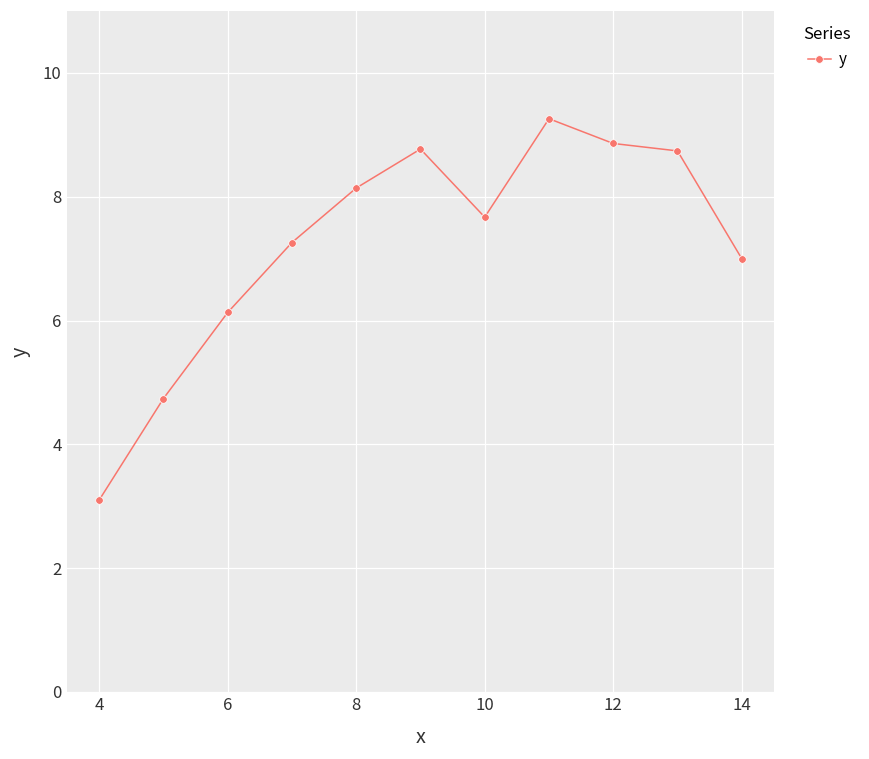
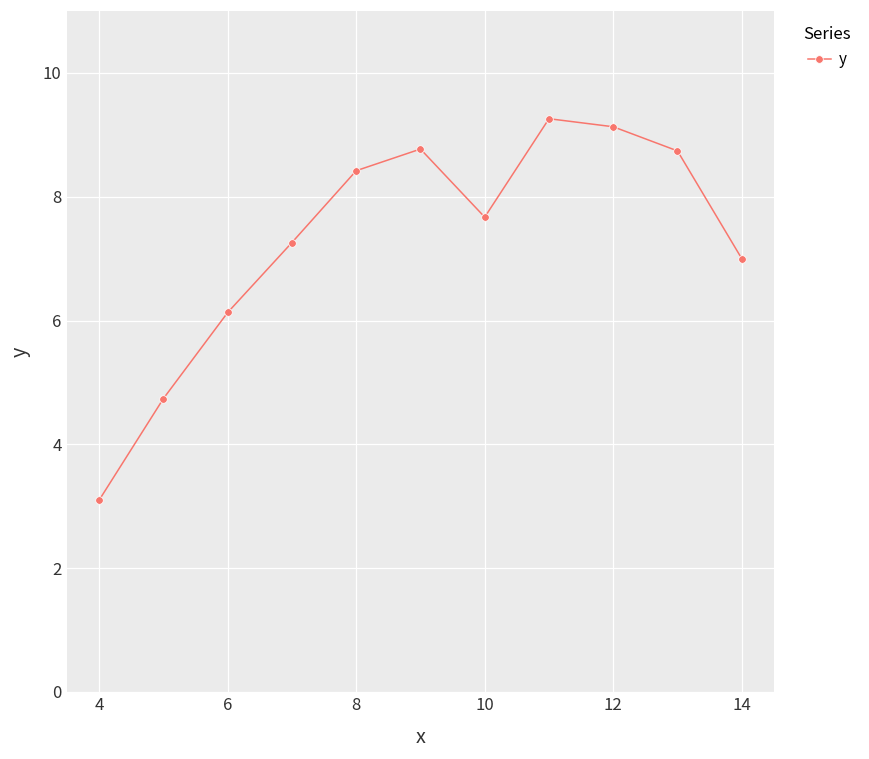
  {
    "4": 3.1,
    "6": 6.1,
-   "8": 8.1,
+   "8": 8.4,
    "10": 7.7,
-   "12": 8.9,
+   "12": 9.1,
    "14": 7.0
  }
